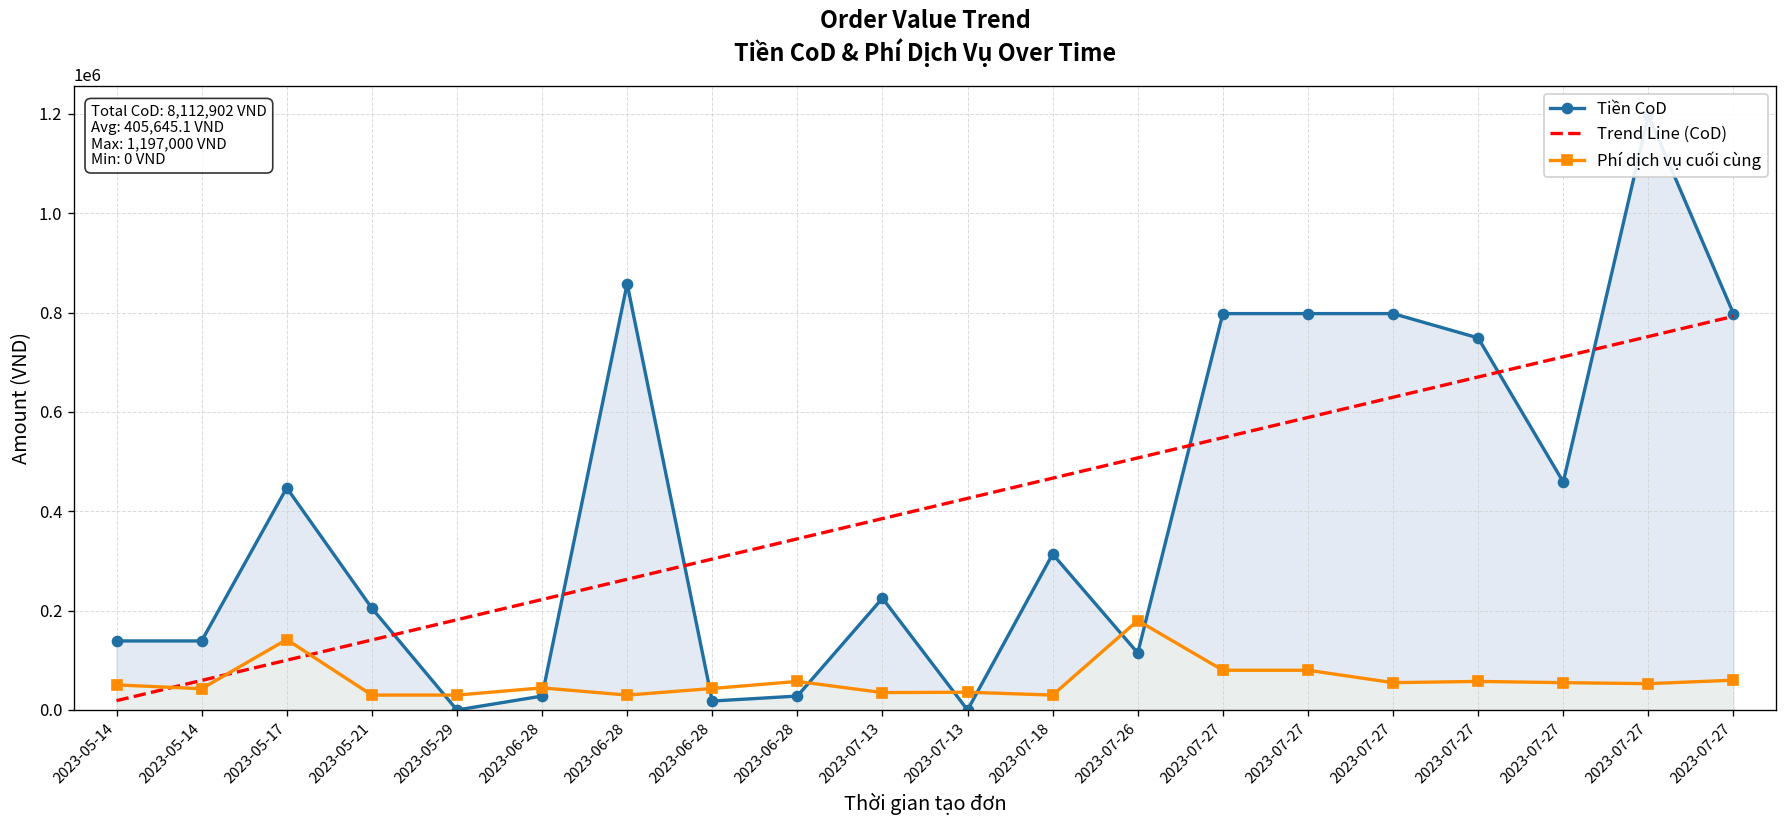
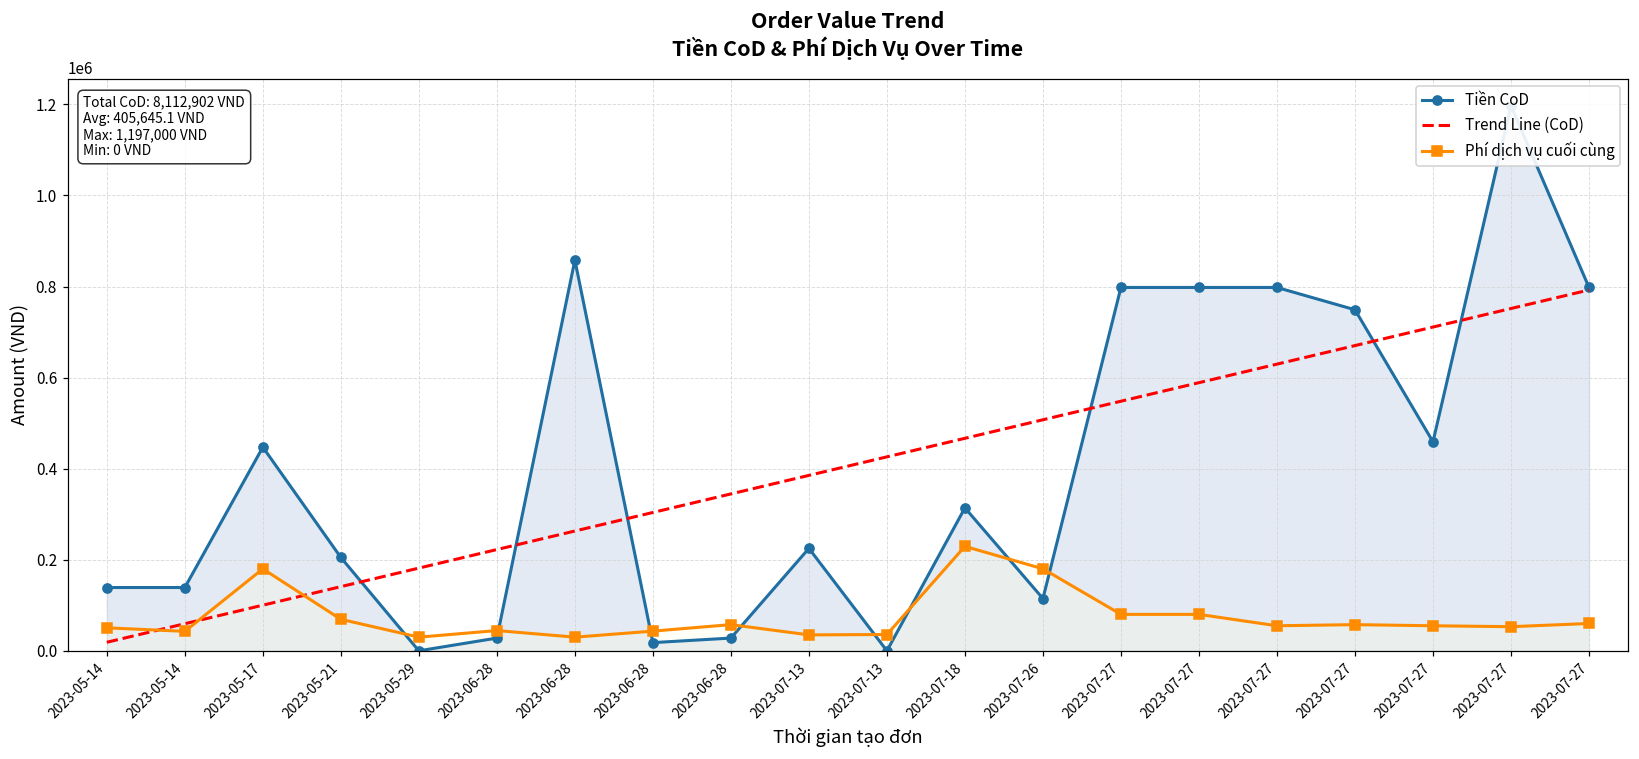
  {
    "Tiền CoD": {
      "2023-05-17": 450000,
      "2023-05-21": 210000,
      "2023-05-29": 0,
      "2023-07-18": 310000,
      "2023-07-26": 110000
    },
    "Trend Line (CoD)": {
      "2023-05-17": 100000,
      "2023-05-21": 140000,
      "2023-05-29": 180000,
      "2023-07-18": 470000,
      "2023-07-26": 510000
    },
    "Phí dịch vụ cuối cùng": {
-     "2023-05-17": 140000,
-     "2023-05-21": 30000,
+     "2023-05-17": 180000,
+     "2023-05-21": 70000,
      "2023-05-29": 30000,
-     "2023-07-18": 30000,
+     "2023-07-18": 230000,
      "2023-07-26": 180000
    }
  }
